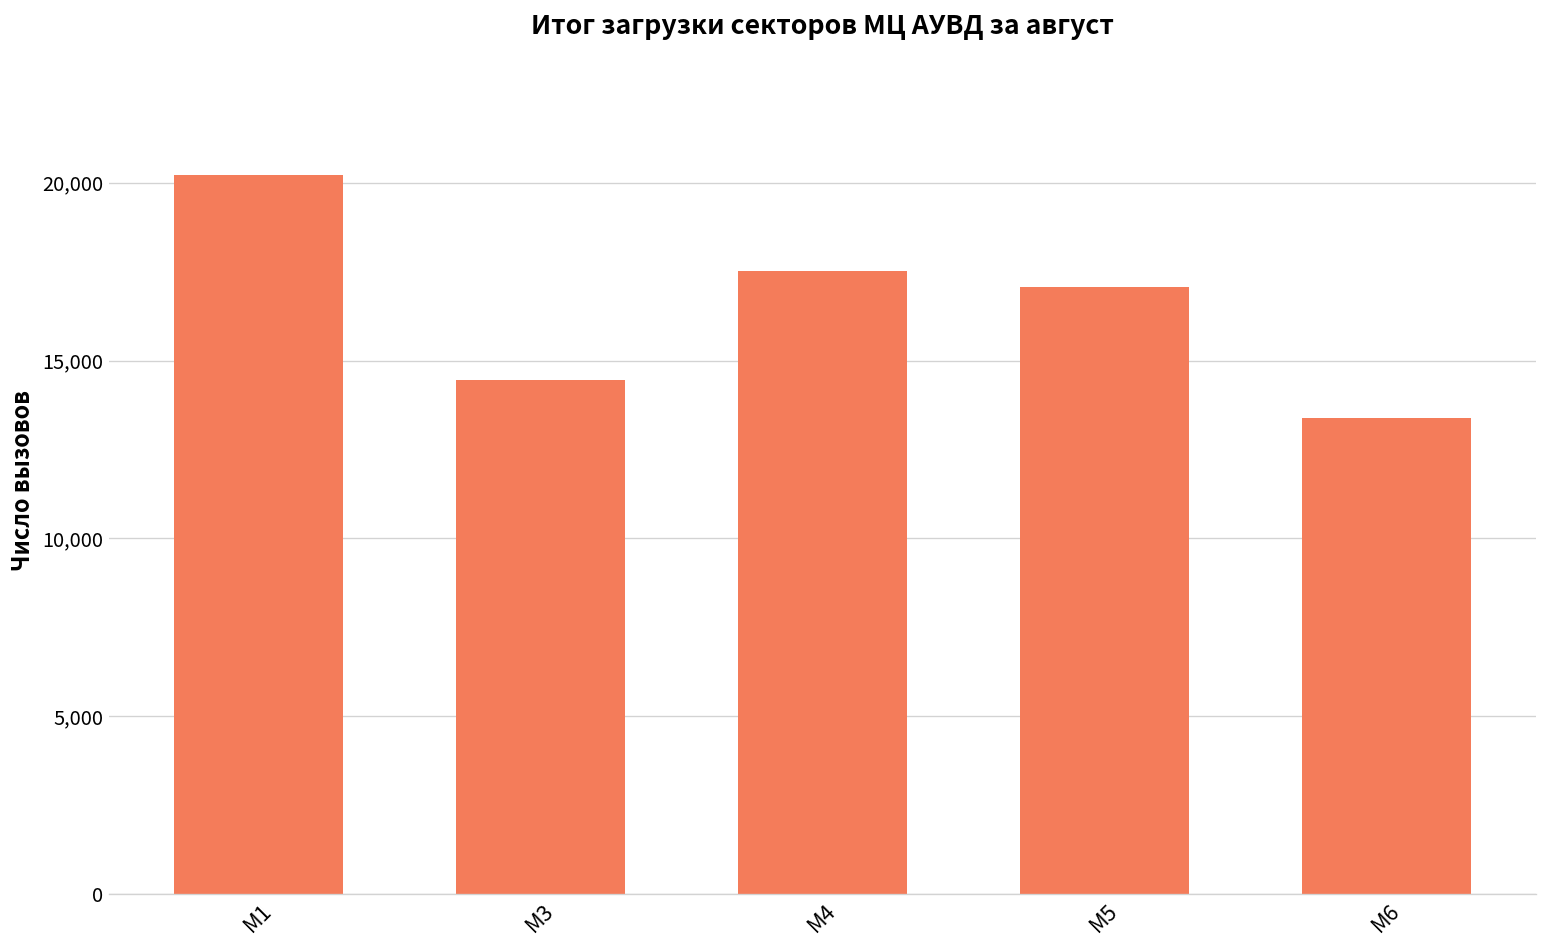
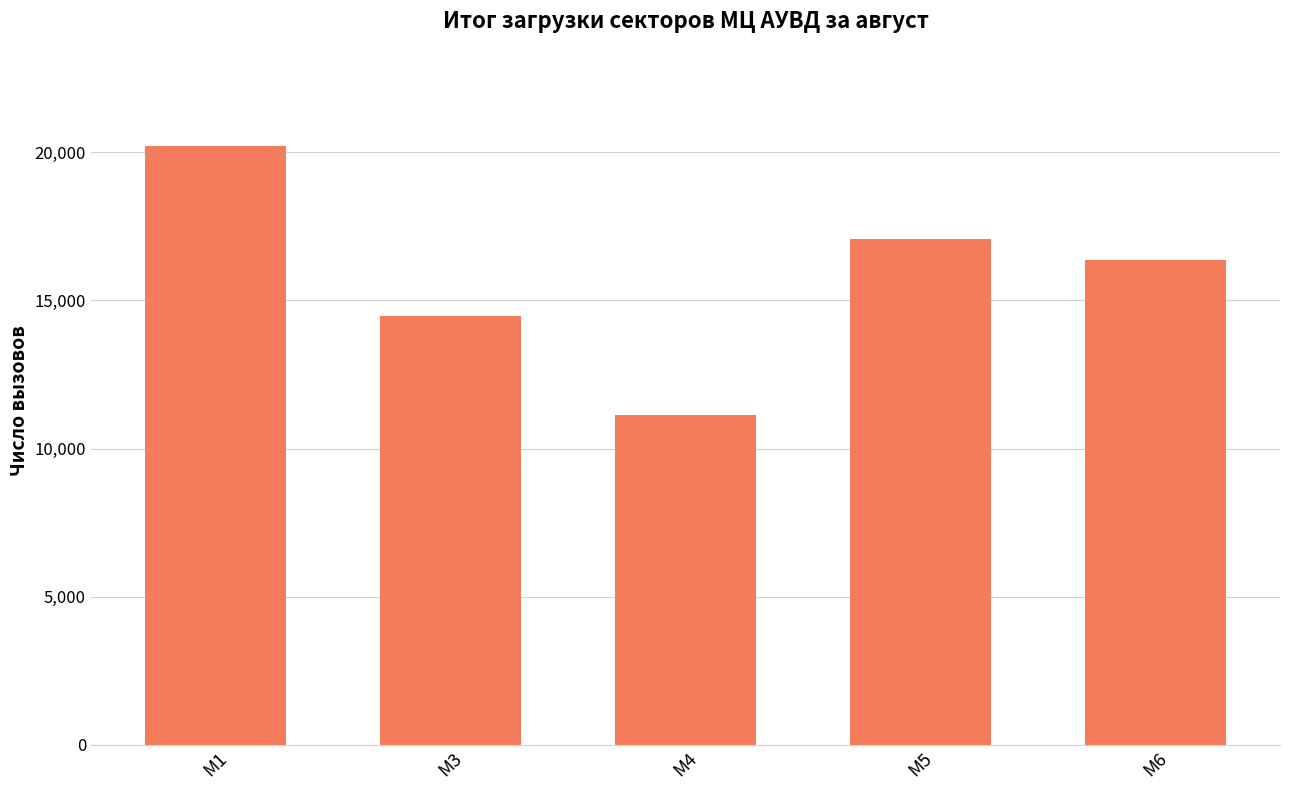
  {
    "М1": "20,200",
    "М3": "14,500",
-   "М4": "17,500",
+   "М4": "11,100",
    "М5": "17,100",
-   "М6": "13,400"
+   "М6": "16,400"
  }
